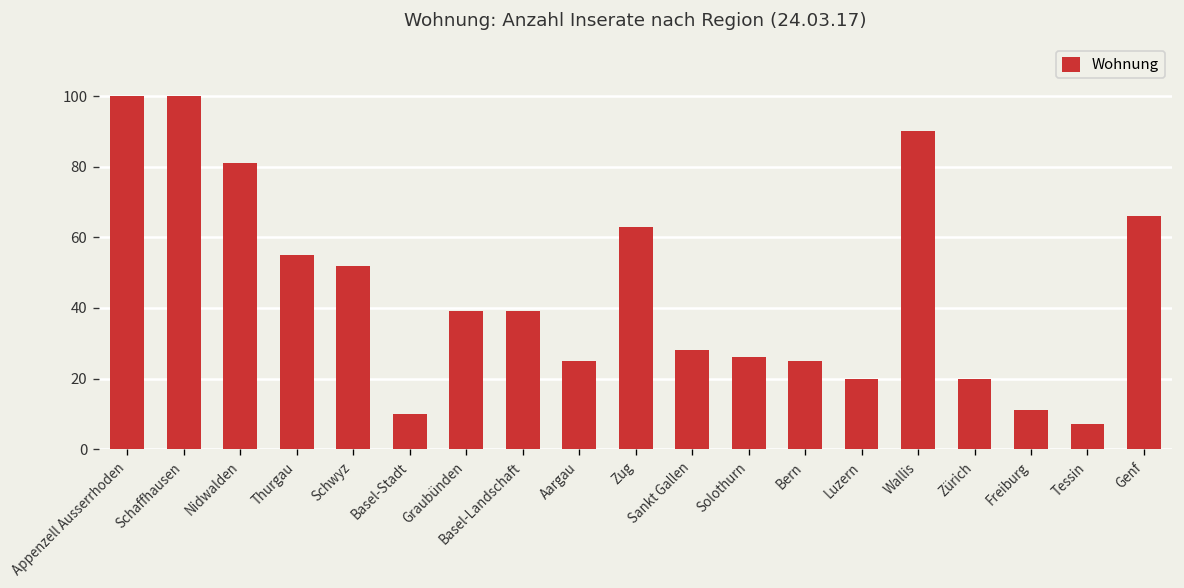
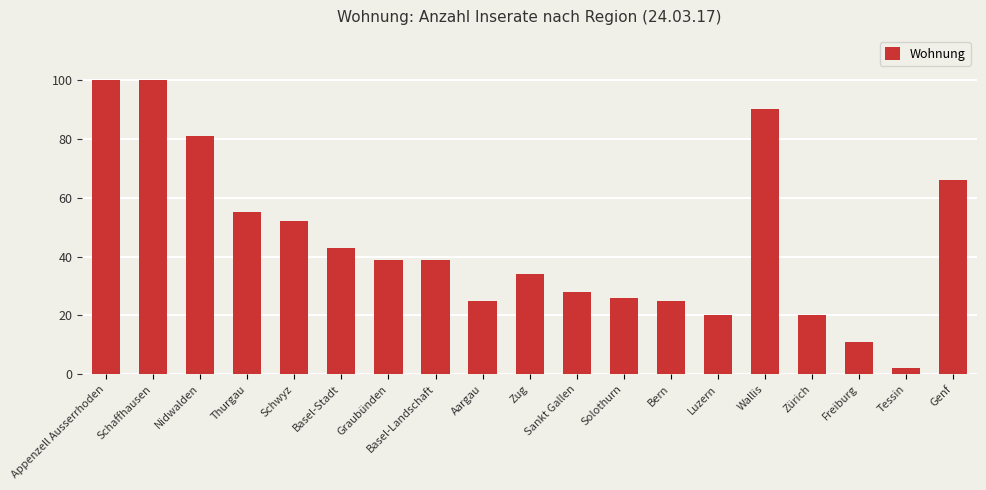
  {
    "Appenzell Ausserrhoden": 100,
    "Schaffhausen": 100,
    "Nidwalden": 81,
    "Thurgau": 55,
    "Schwyz": 52,
-   "Basel-Stadt": 10,
+   "Basel-Stadt": 43,
    "Graubünden": 39,
    "Basel-Landschaft": 39,
    "Aargau": 25,
-   "Zug": 63,
+   "Zug": 34,
    "Sankt Gallen": 28,
    "Solothurn": 26,
    "Bern": 25,
    "Luzern": 20,
    "Wallis": 90,
    "Zürich": 20,
    "Freiburg": 11,
-   "Tessin": 7,
+   "Tessin": 2,
    "Genf": 66
  }
